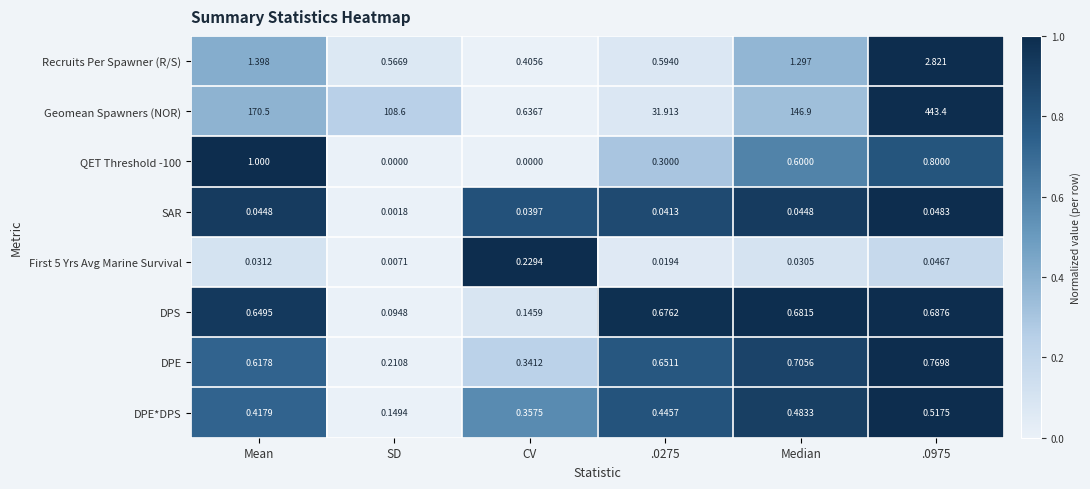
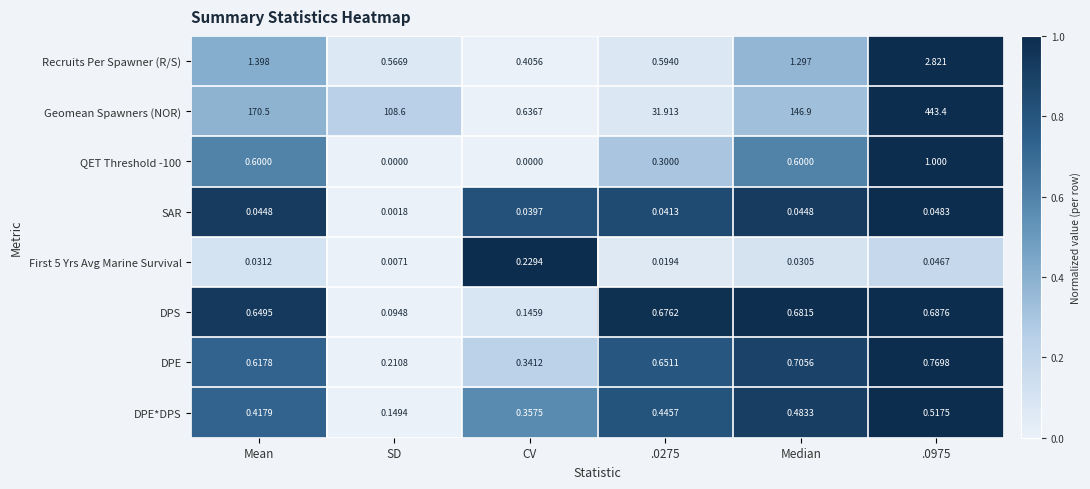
  {
    "Recruits Per Spawner (R/S)": {
      "Mean": 1.398,
      "SD": 0.5669,
      "CV": 0.4056,
      ".0275": 0.5940,
      "Median": 1.297,
      ".0975": 2.821
    },
    "Geomean Spawners (NOR)": {
      "Mean": 170.5,
      "SD": 108.6,
      "CV": 0.6367,
      ".0275": 31.913,
      "Median": 146.9,
      ".0975": 443.4
    },
    "QET Threshold -100": {
-     "Mean": 1.000,
+     "Mean": 0.6000,
      "SD": 0.0000,
      "CV": 0.0000,
      ".0275": 0.3000,
      "Median": 0.6000,
-     ".0975": 0.8000
+     ".0975": 1.000
    },
    "SAR": {
      "Mean": 0.0448,
      "SD": 0.0018,
      "CV": 0.0397,
      ".0275": 0.0413,
      "Median": 0.0448,
      ".0975": 0.0483
    },
    "First 5 Yrs Avg Marine Survival": {
      "Mean": 0.0312,
      "SD": 0.0071,
      "CV": 0.2294,
      ".0275": 0.0194,
      "Median": 0.0305,
      ".0975": 0.0467
    },
    "DPS": {
      "Mean": 0.6495,
      "SD": 0.0948,
      "CV": 0.1459,
      ".0275": 0.6762,
      "Median": 0.6815,
      ".0975": 0.6876
    },
    "DPE": {
      "Mean": 0.6178,
      "SD": 0.2108,
      "CV": 0.3412,
      ".0275": 0.6511,
      "Median": 0.7056,
      ".0975": 0.7698
    },
    "DPE*DPS": {
      "Mean": 0.4179,
      "SD": 0.1494,
      "CV": 0.3575,
      ".0275": 0.4457,
      "Median": 0.4833,
      ".0975": 0.5175
    }
  }
